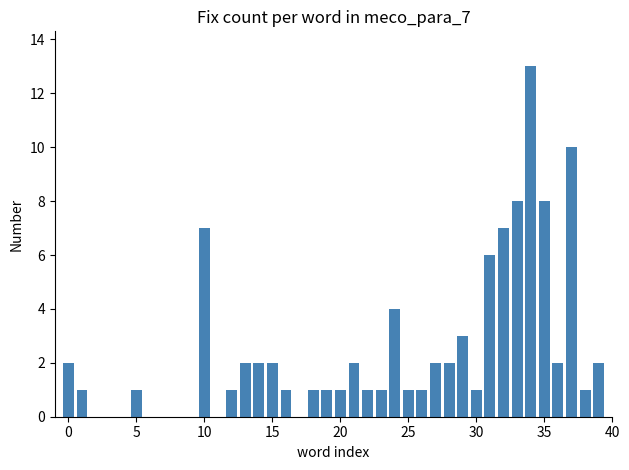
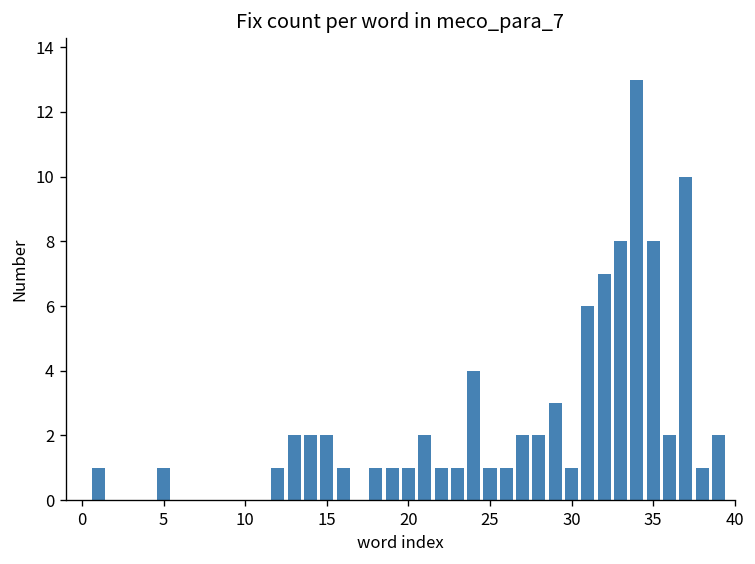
  {
-   "0": 2,
+   "0": 0,
    "5": 1,
-   "10": 7,
+   "10": 0,
    "15": 2,
    "20": 1,
    "25": 1,
    "30": 1,
    "35": 8
  }
